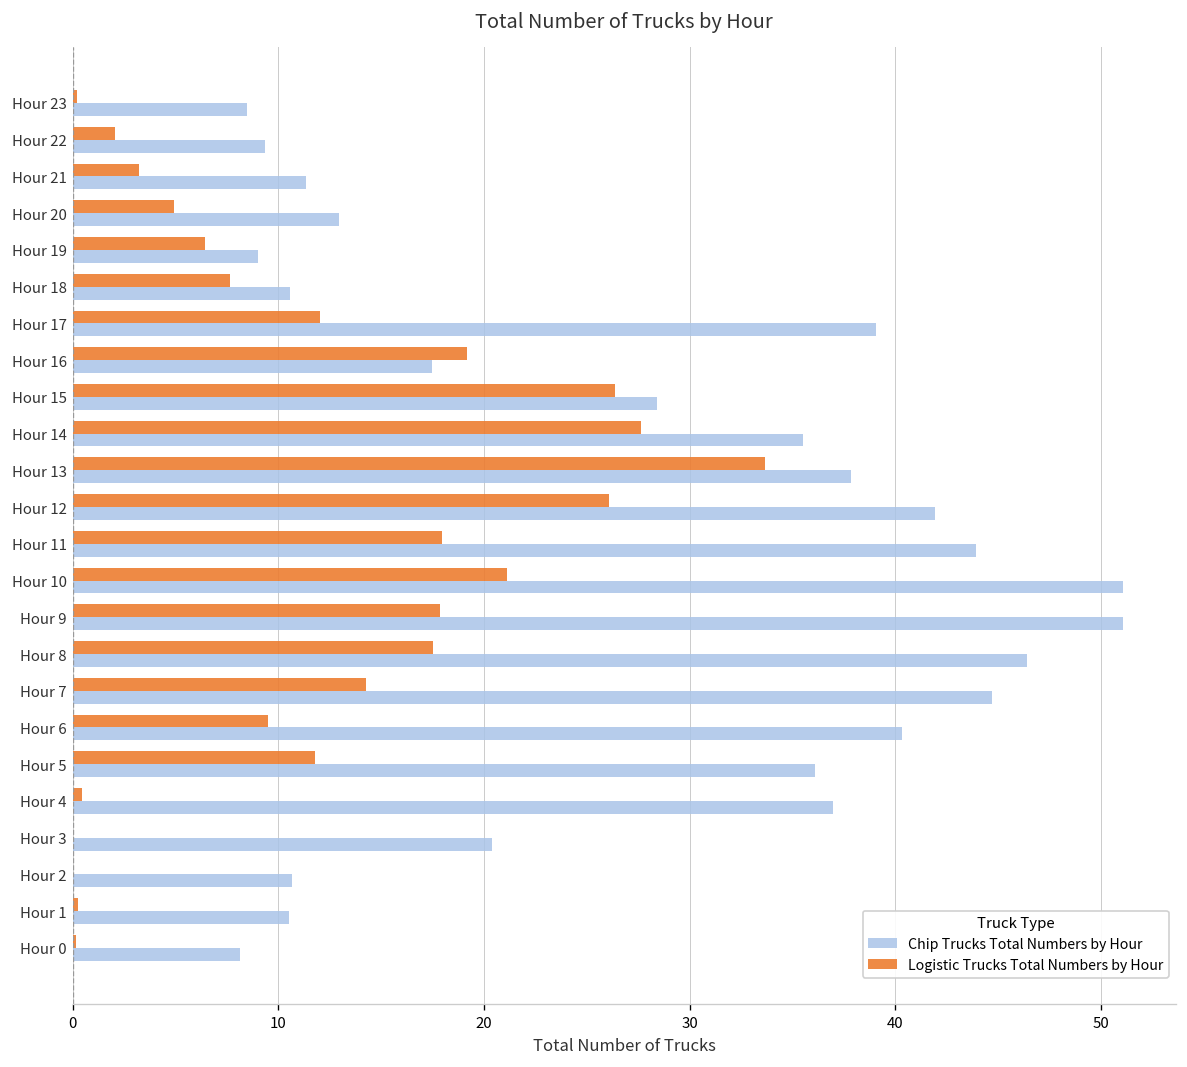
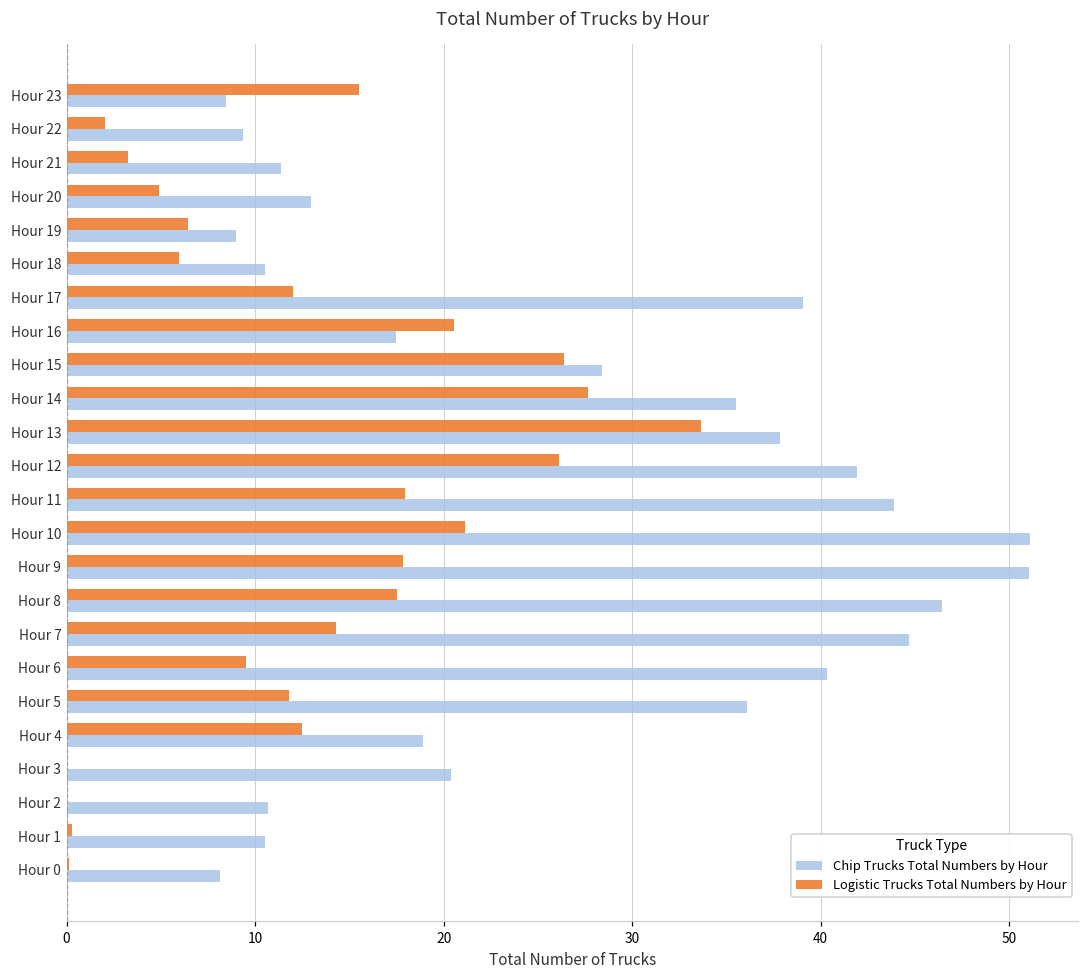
  {
    "Chip Trucks Total Numbers by Hour": {
      "Hour 23": 8.5,
      "Hour 22": 9.4,
      "Hour 21": 11.4,
      "Hour 20": 13.0,
      "Hour 19": 9.0,
      "Hour 18": 10.5,
      "Hour 17": 39.0,
      "Hour 16": 17.4,
      "Hour 15": 28.4,
      "Hour 14": 35.5,
      "Hour 13": 37.9,
      "Hour 12": 41.9,
      "Hour 11": 43.9,
      "Hour 10": 51.1,
      "Hour 9": 51.0,
      "Hour 8": 46.4,
      "Hour 7": 44.7,
      "Hour 6": 40.3,
      "Hour 5": 36.1,
-     "Hour 4": 37.0,
+     "Hour 4": 18.9,
      "Hour 3": 20.4,
      "Hour 2": 10.7,
      "Hour 1": 10.5,
      "Hour 0": 8.1
    },
    "Logistic Trucks Total Numbers by Hour": {
-     "Hour 23": 0.2,
+     "Hour 23": 15.5,
      "Hour 22": 2.0,
      "Hour 21": 3.2,
      "Hour 20": 4.9,
      "Hour 19": 6.5,
-     "Hour 18": 7.6,
+     "Hour 18": 6.0,
      "Hour 17": 12.0,
-     "Hour 16": 19.2,
+     "Hour 16": 20.5,
      "Hour 15": 26.4,
      "Hour 14": 27.6,
      "Hour 13": 33.6,
      "Hour 12": 26.1,
      "Hour 11": 17.9,
      "Hour 10": 21.1,
      "Hour 9": 17.9,
      "Hour 8": 17.5,
      "Hour 7": 14.3,
      "Hour 6": 9.5,
      "Hour 5": 11.8,
-     "Hour 4": 0.5,
+     "Hour 4": 12.5,
      "Hour 3": 0.0,
      "Hour 2": 0.0,
      "Hour 1": 0.3
    }
  }
